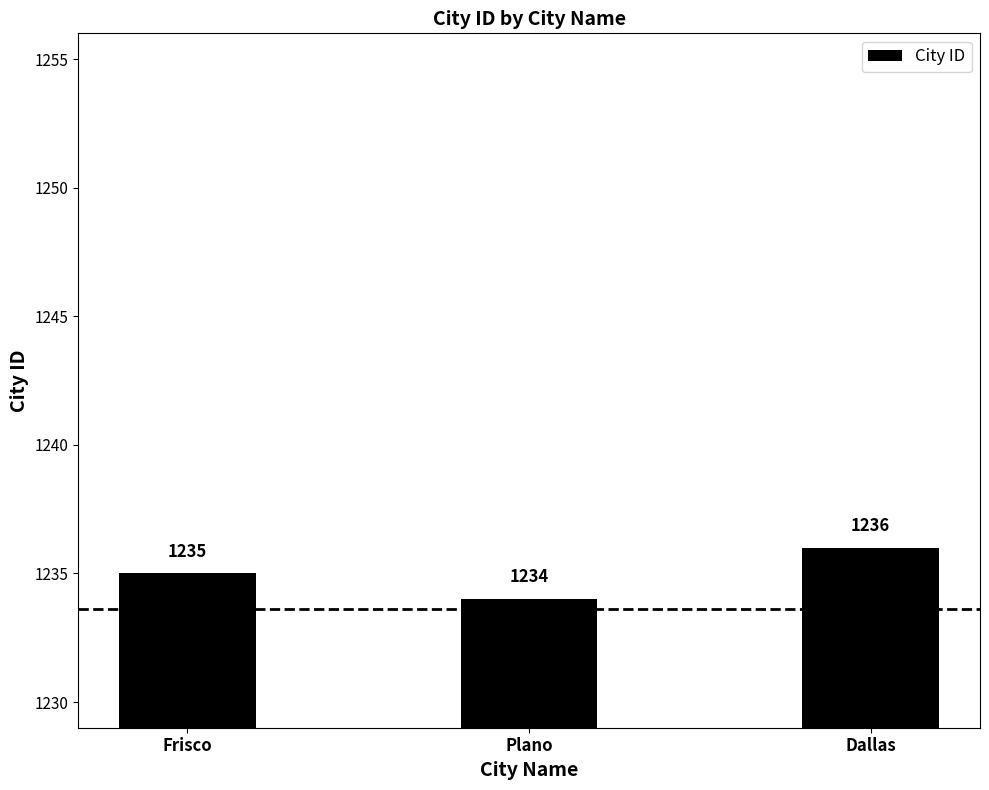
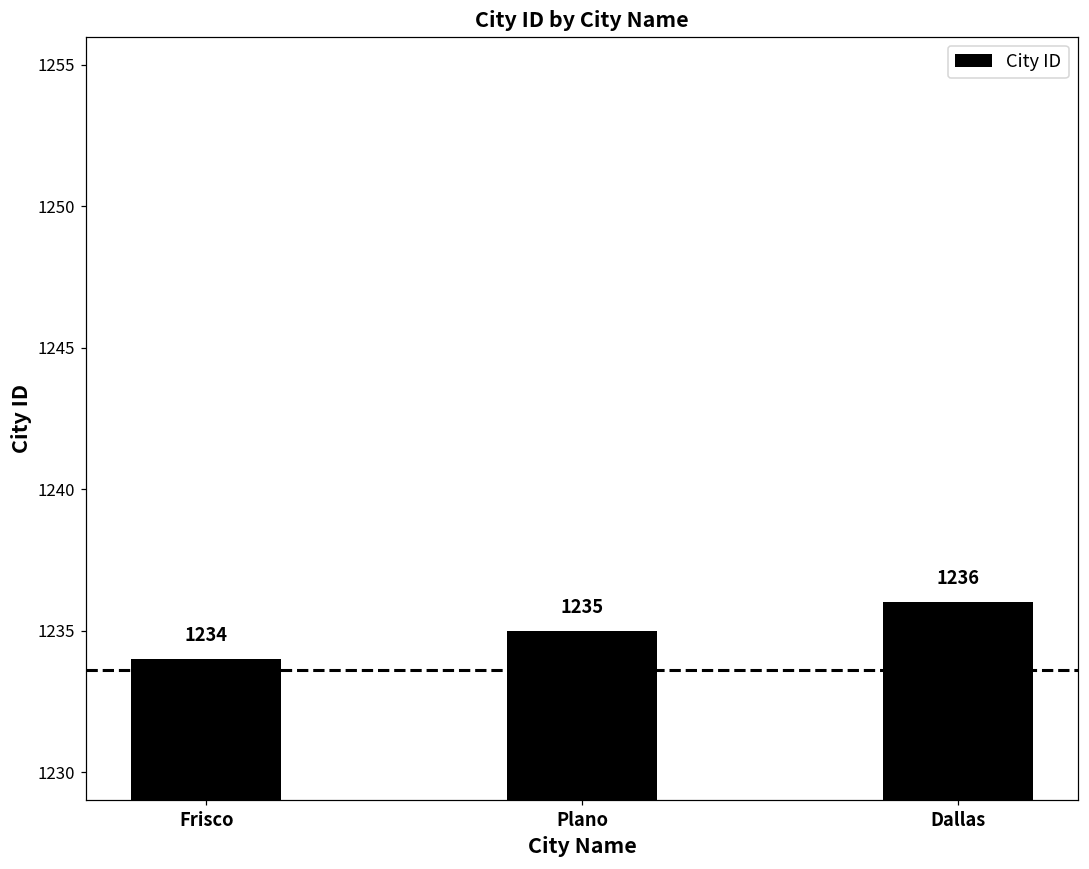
  {
-   "Frisco": 1235,
-   "Plano": 1234,
+   "Frisco": 1234,
+   "Plano": 1235,
    "Dallas": 1236
  }
